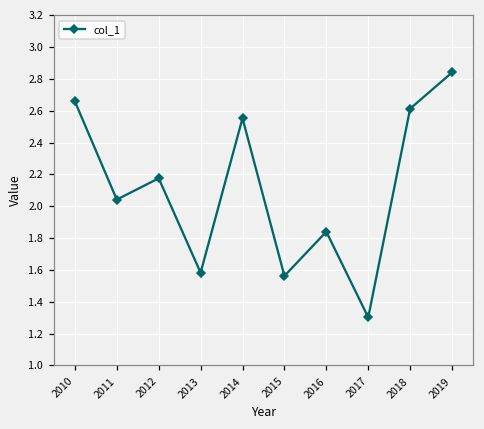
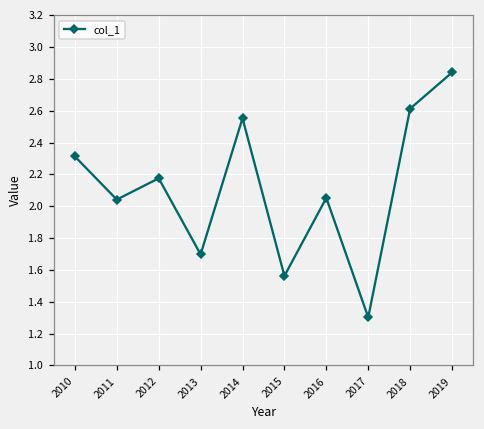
  {
-   "2010": 2.66,
+   "2010": 2.31,
    "2011": 2.04,
    "2012": 2.18,
-   "2013": 1.58,
+   "2013": 1.70,
    "2014": 2.55,
    "2015": 1.56,
-   "2016": 1.84,
+   "2016": 2.05,
    "2017": 1.30,
    "2018": 2.61,
    "2019": 2.84
  }
